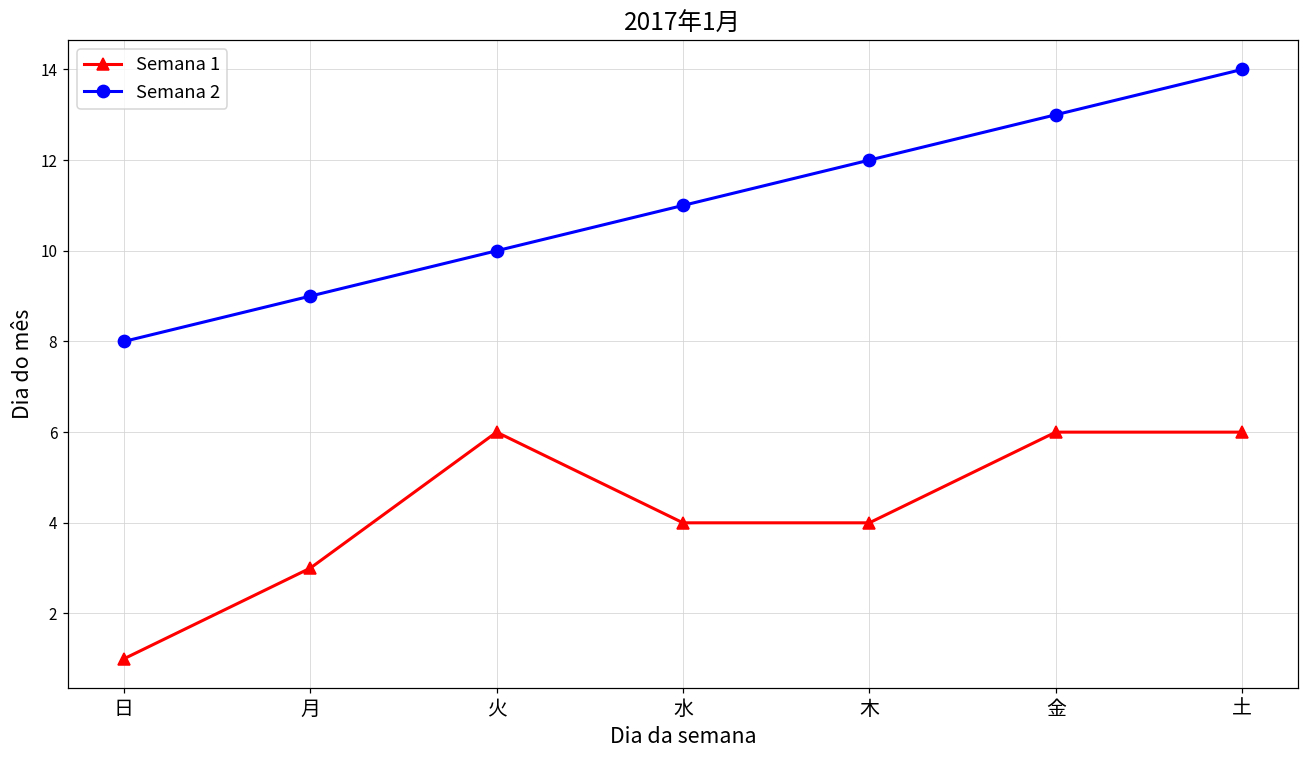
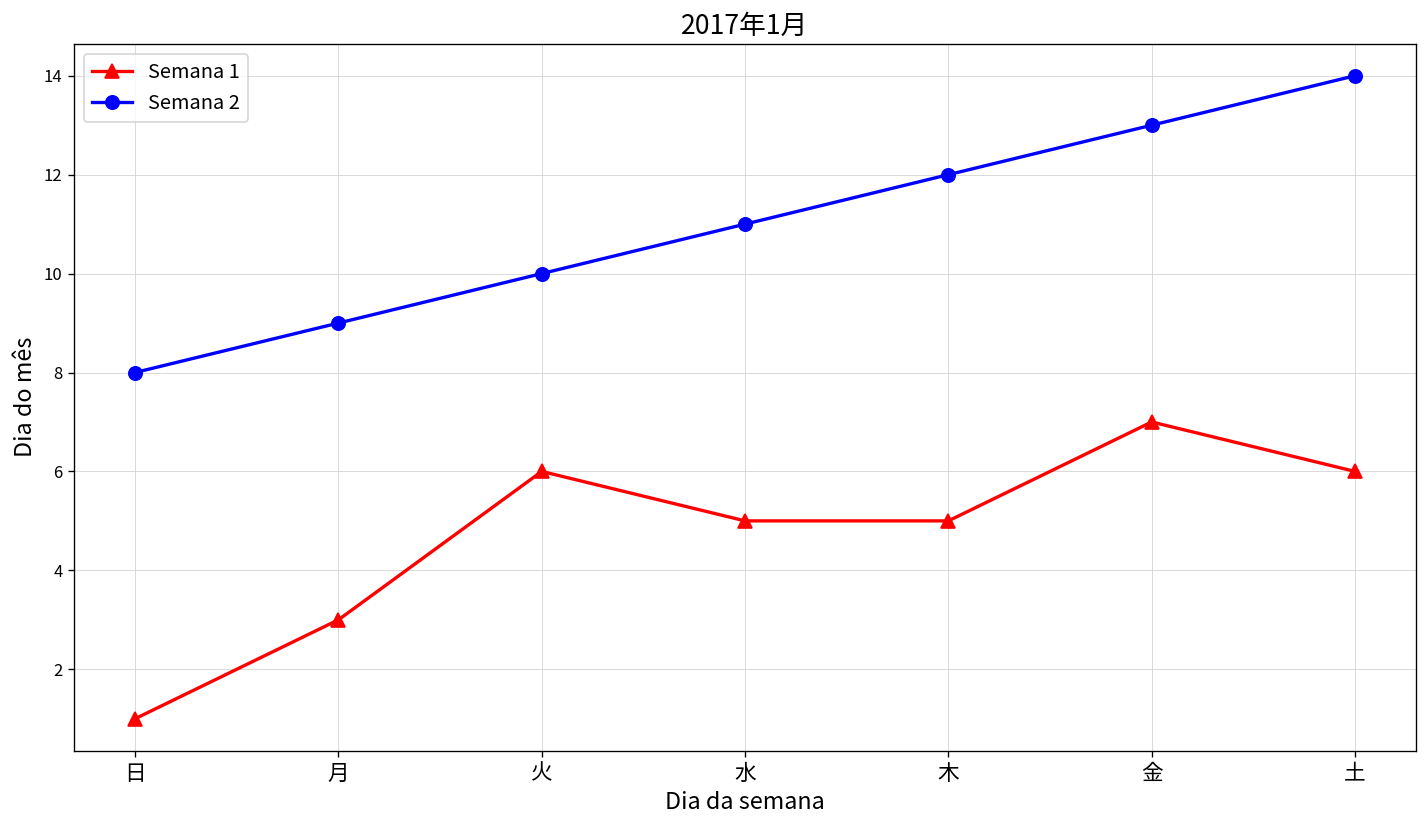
  {
    "Semana 1": {
      "日": 1,
      "月": 3,
      "火": 6,
-     "水": 4,
-     "木": 4,
-     "金": 6,
+     "水": 5,
+     "木": 5,
+     "金": 7,
      "土": 6
    },
    "Semana 2": {
      "日": 8,
      "月": 9,
      "火": 10,
      "水": 11,
      "木": 12,
      "金": 13,
      "土": 14
    }
  }
